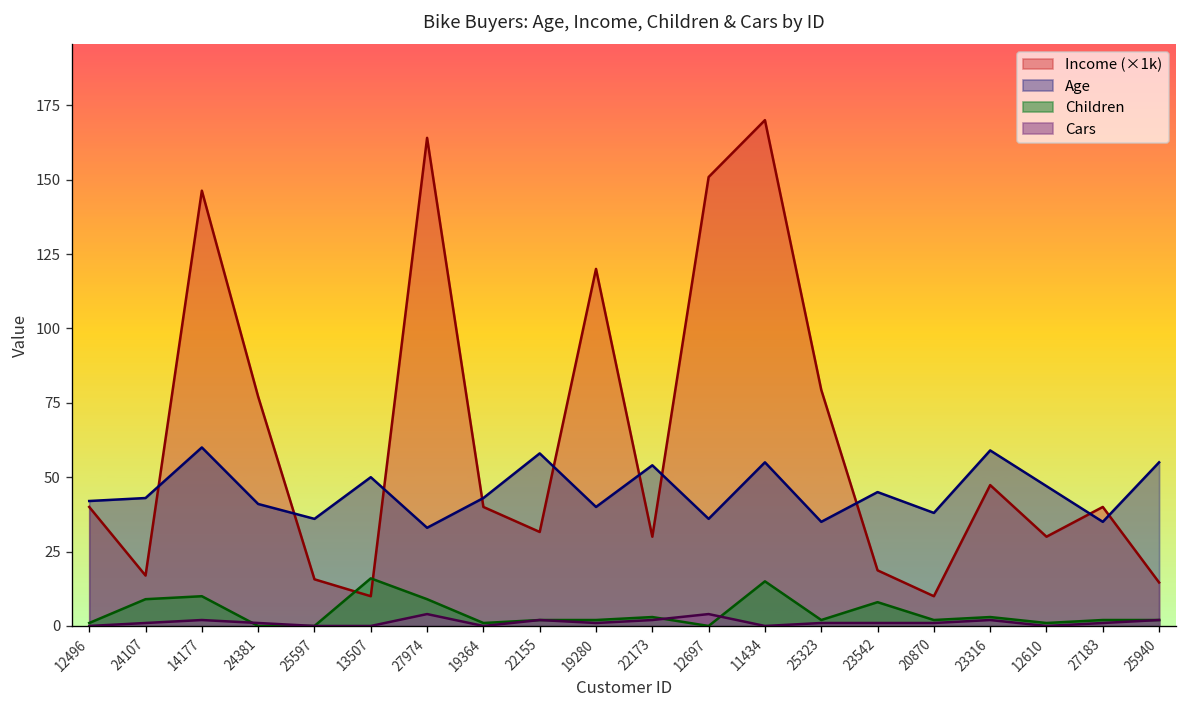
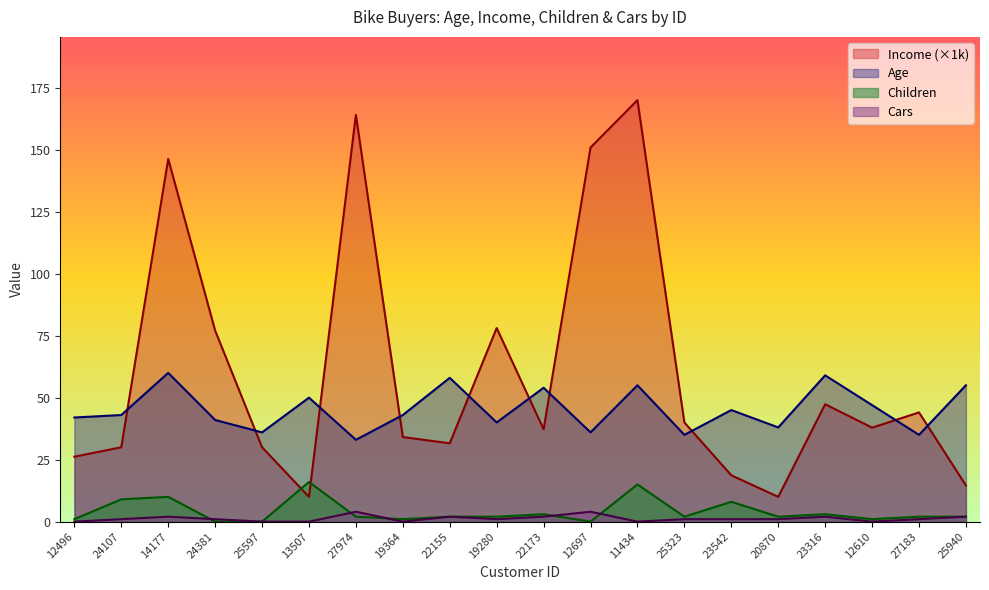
  {
    "Income (×1k)": {
-     "12496": 40,
-     "24107": 17,
+     "12496": 26,
+     "24107": 30,
      "14177": 146,
      "24381": 77,
-     "25597": 16,
+     "25597": 30,
      "13507": 10,
      "27974": 164,
-     "19364": 40,
+     "19364": 34,
      "22155": 32,
-     "19280": 120,
-     "22173": 30,
+     "19280": 78,
+     "22173": 37,
      "12697": 151,
      "11434": 170,
-     "25323": 79,
+     "25323": 40,
      "23542": 19,
      "20870": 10,
      "23316": 47,
-     "12610": 30,
-     "27183": 40,
+     "12610": 38,
+     "27183": 44,
      "25940": 15
    },
    "Children": {
      "24107": 9,
      "14177": 10,
      "13507": 16,
-     "27974": 9,
+     "27974": 2,
      "12697": 0,
      "11434": 15,
      "23542": 8
    }
  }
